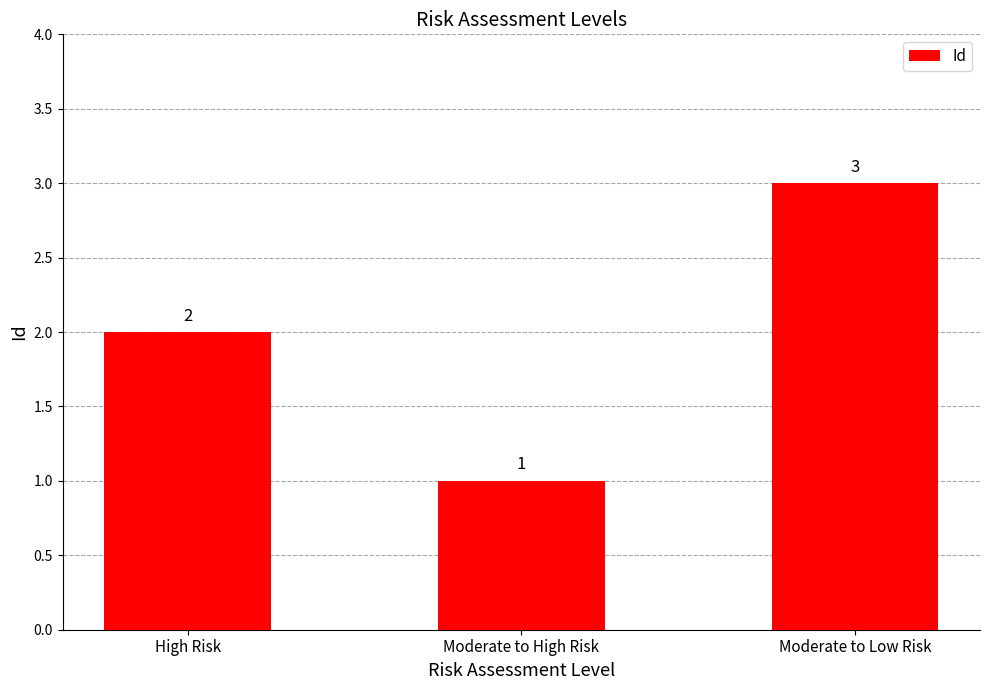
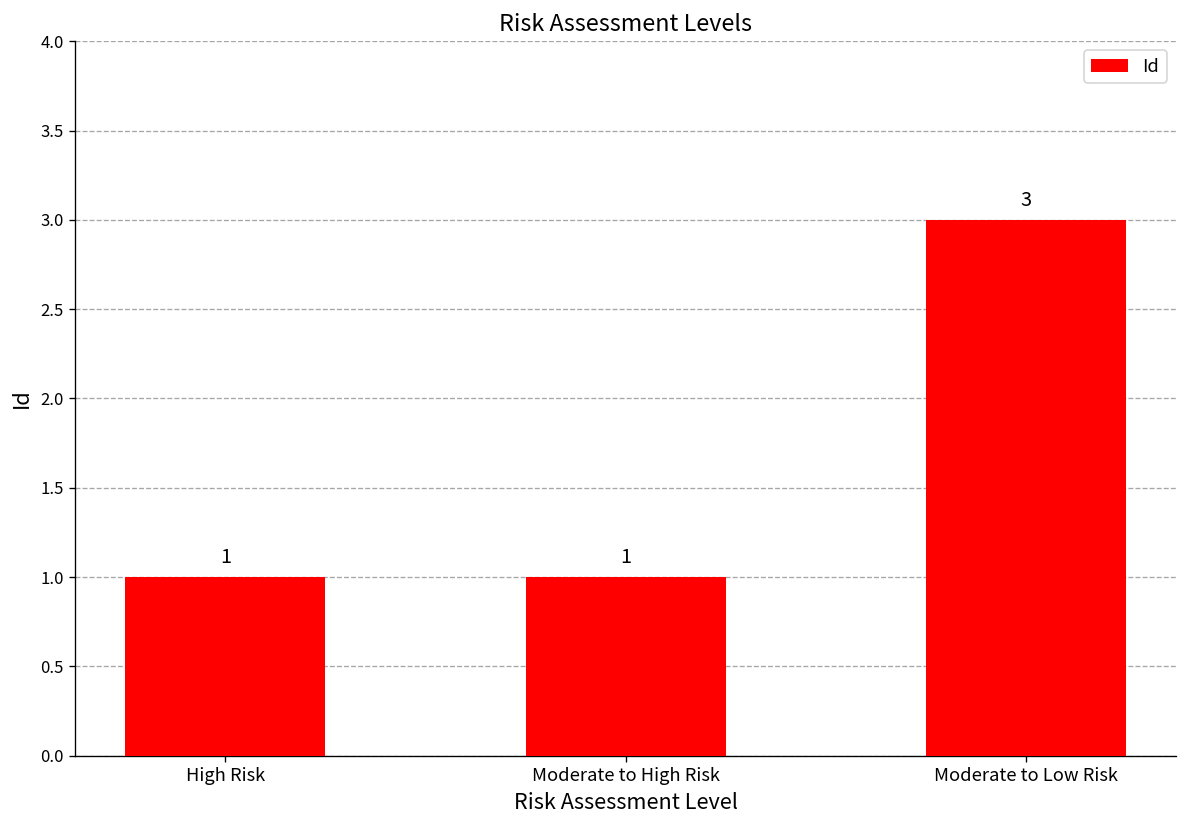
  {
-   "High Risk": 2,
+   "High Risk": 1,
    "Moderate to High Risk": 1,
    "Moderate to Low Risk": 3
  }
